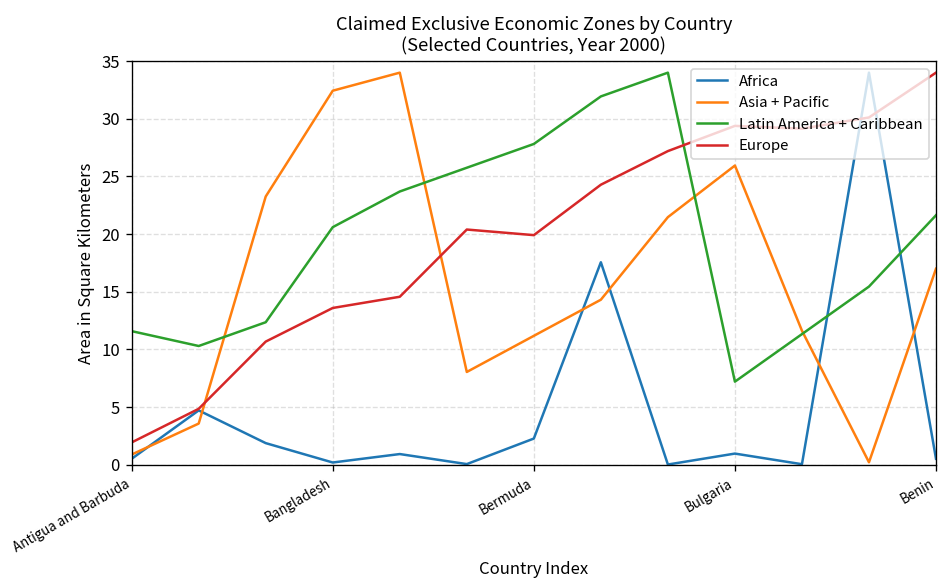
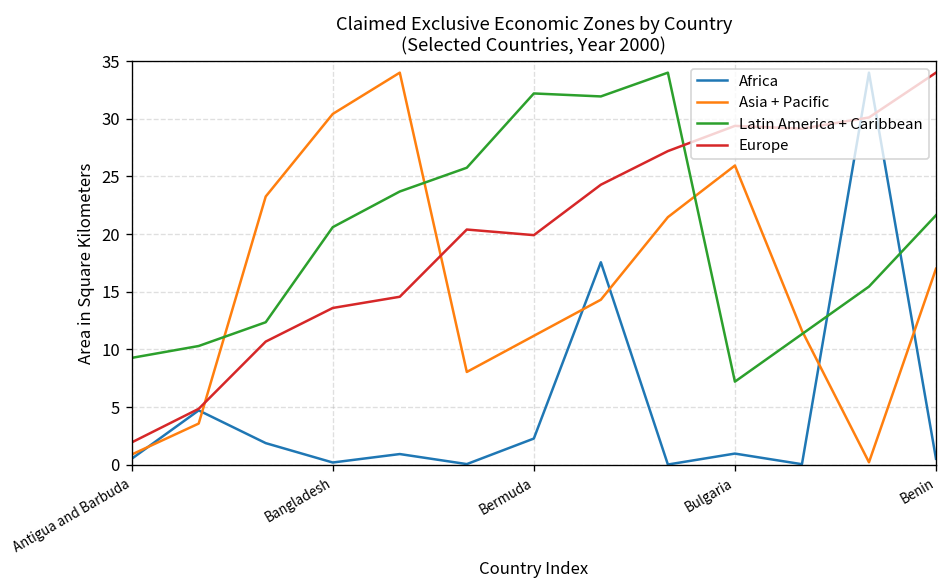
  {
    "Africa": {
      "Antigua and Barbuda": 1,
      "Bangladesh": 0,
      "Bermuda": 2,
      "Bulgaria": 1,
      "Benin": 1
    },
    "Asia + Pacific": {
      "Antigua and Barbuda": 1,
-     "Bangladesh": 32,
+     "Bangladesh": 30,
      "Bermuda": 11,
      "Bulgaria": 26,
      "Benin": 17
    },
    "Latin America + Caribbean": {
-     "Antigua and Barbuda": 12,
+     "Antigua and Barbuda": 9,
      "Bangladesh": 21,
-     "Bermuda": 28,
+     "Bermuda": 32,
      "Bulgaria": 7,
      "Benin": 22
    },
    "Europe": {
      "Antigua and Barbuda": 2,
      "Bangladesh": 14,
      "Bermuda": 20,
      "Benin": 34
    }
  }
